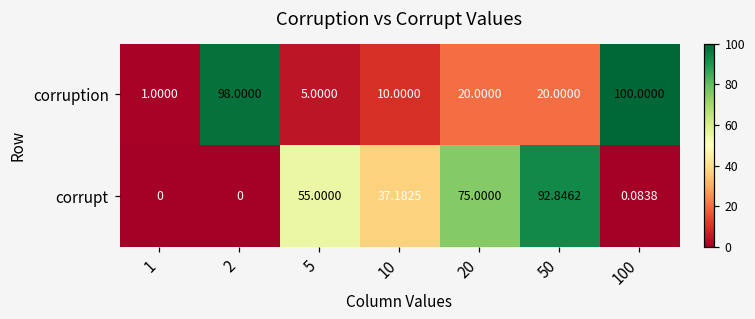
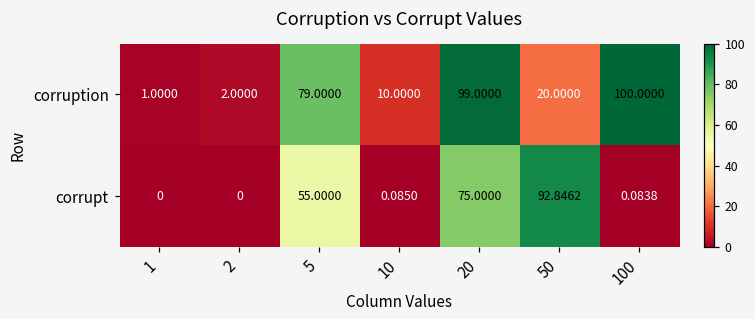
  {
    "corruption": {
      "1": 1.0000,
-     "2": 98.0000,
-     "5": 5.0000,
+     "2": 2.0000,
+     "5": 79.0000,
      "10": 10.0000,
-     "20": 20.0000,
+     "20": 99.0000,
      "50": 20.0000,
      "100": 100.0000
    },
    "corrupt": {
      "1": 0,
      "2": 0,
      "5": 55.0000,
-     "10": 37.1825,
+     "10": 0.0850,
      "20": 75.0000,
      "50": 92.8462,
      "100": 0.0838
    }
  }
